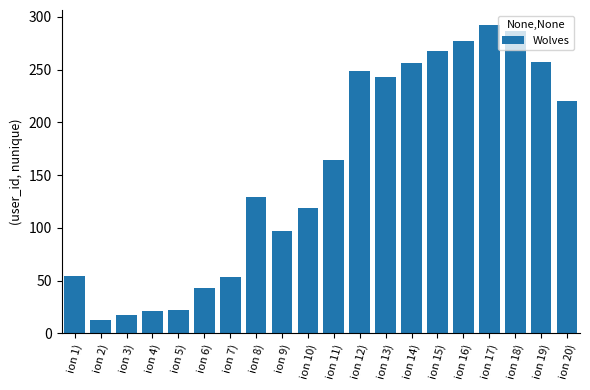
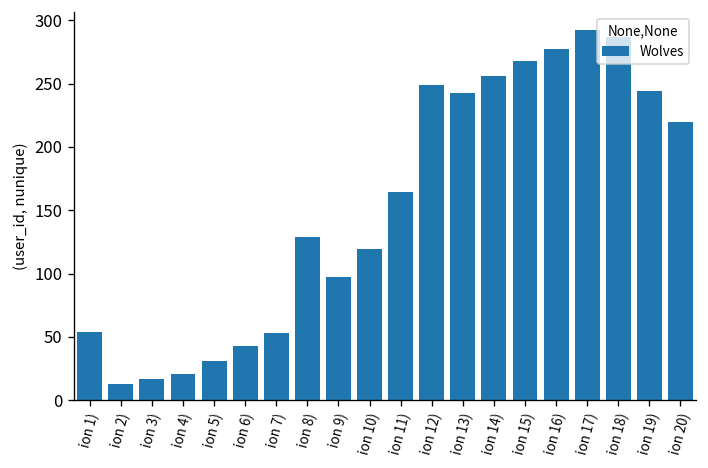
  {
    "ion 1)": 54,
    "ion 2)": 13,
    "ion 3)": 17,
    "ion 4)": 21,
-   "ion 5)": 22,
+   "ion 5)": 31,
    "ion 6)": 43,
    "ion 7)": 53,
    "ion 8)": 129,
    "ion 9)": 97,
    "ion 10)": 119,
    "ion 11)": 164,
    "ion 12)": 249,
    "ion 13)": 243,
    "ion 14)": 256,
    "ion 15)": 268,
    "ion 16)": 277,
    "ion 17)": 292,
-   "ion 19)": 257,
+   "ion 19)": 244,
    "ion 20)": 220
  }
